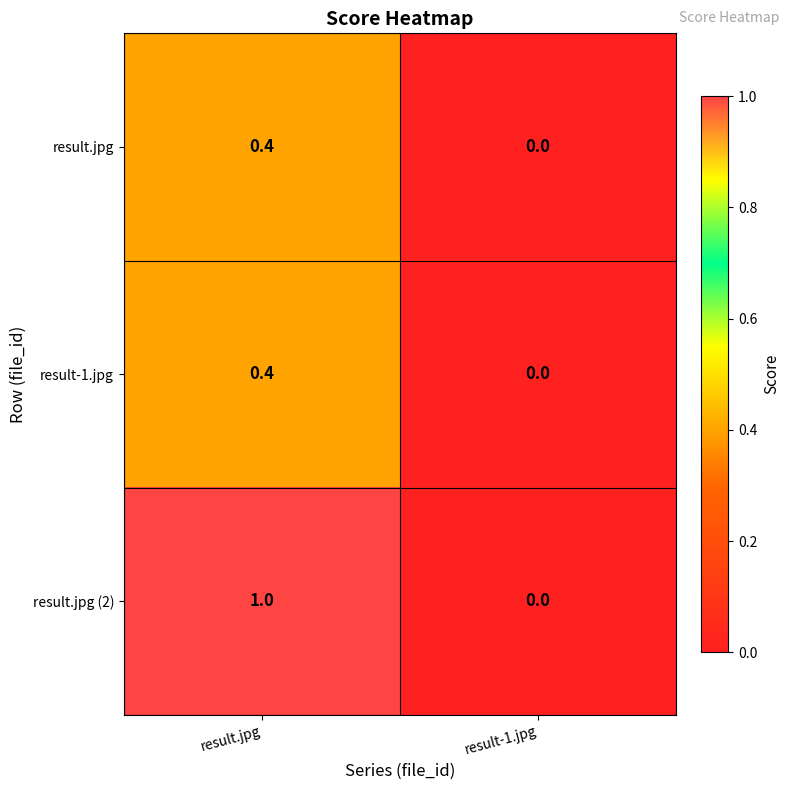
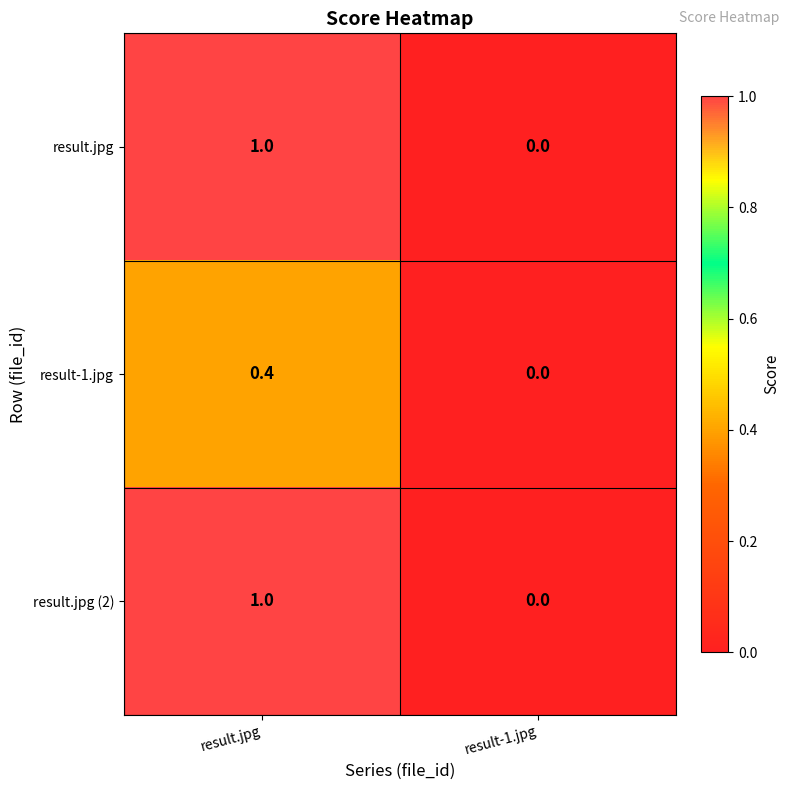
  {
    "result.jpg": {
-     "result.jpg": 0.4,
+     "result.jpg": 1.0,
      "result-1.jpg": 0.0
    },
    "result-1.jpg": {
      "result.jpg": 0.4,
      "result-1.jpg": 0.0
    },
    "result.jpg (2)": {
      "result.jpg": 1.0,
      "result-1.jpg": 0.0
    }
  }
